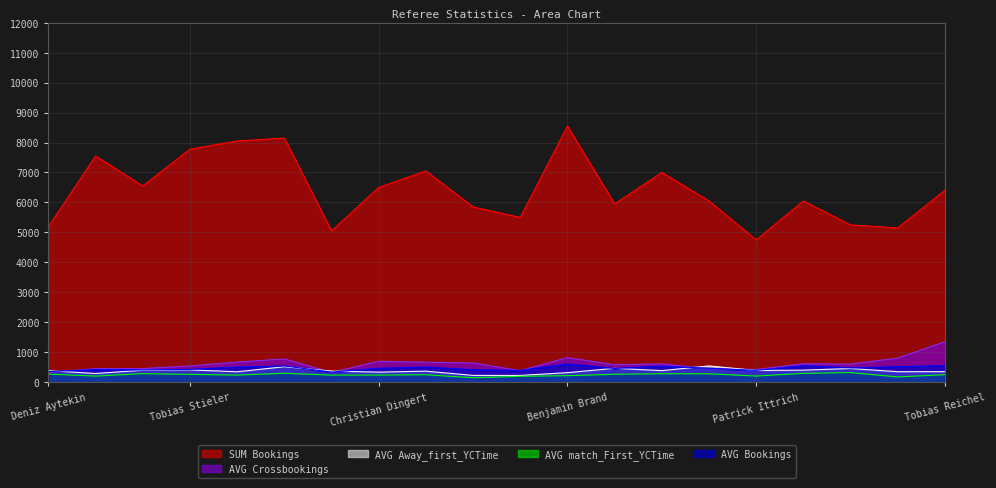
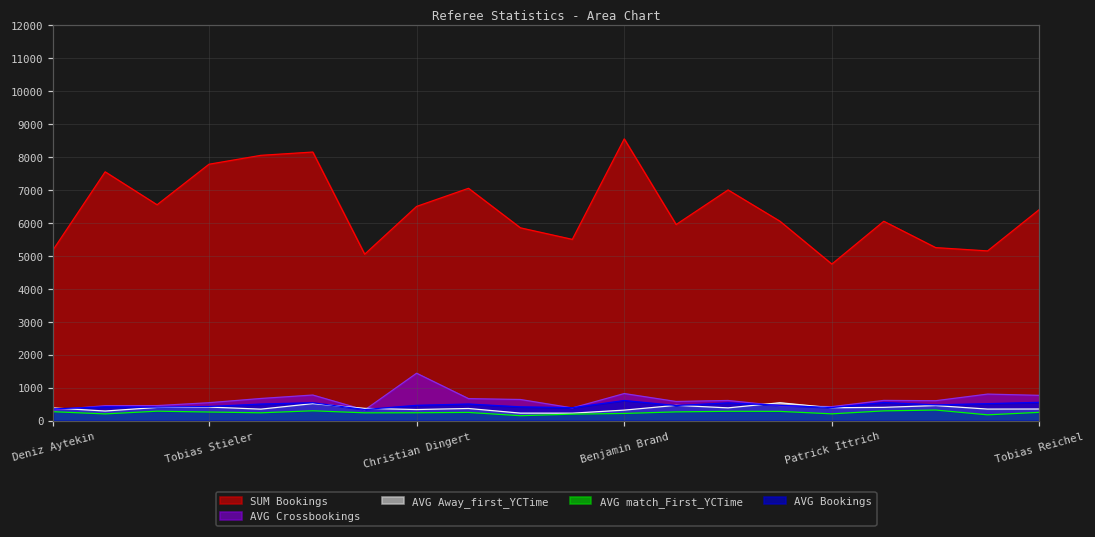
  {
    "SUM Bookings": {
      "Deniz Aytekin": 5200,
      "Tobias Stieler": 7800,
      "Christian Dingert": 6500,
      "Benjamin Brand": 8600,
      "Patrick Ittrich": 4800,
      "Tobias Reichel": 6400
    },
    "AVG Crossbookings": {
      "Tobias Stieler": 500,
-     "Christian Dingert": 700,
+     "Christian Dingert": 1400,
      "Benjamin Brand": 800,
-     "Tobias Reichel": 1400
+     "Tobias Reichel": 800
    },
    "AVG Away_first_YCTime": {
      "Christian Dingert": 300,
      "Benjamin Brand": 300,
      "Tobias Reichel": 400
    },
    "AVG match_First_YCTime": {
      "Tobias Stieler": 300,
      "Christian Dingert": 200,
      "Benjamin Brand": 200,
      "Patrick Ittrich": 200,
      "Tobias Reichel": 300
    },
    "AVG Bookings": {
      "Christian Dingert": 500,
      "Benjamin Brand": 600,
      "Tobias Reichel": 600
    }
  }
